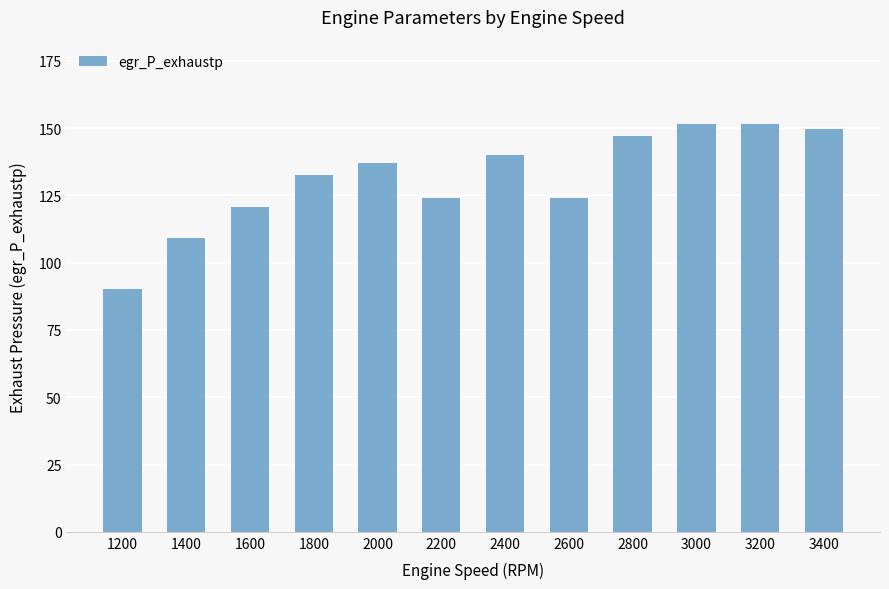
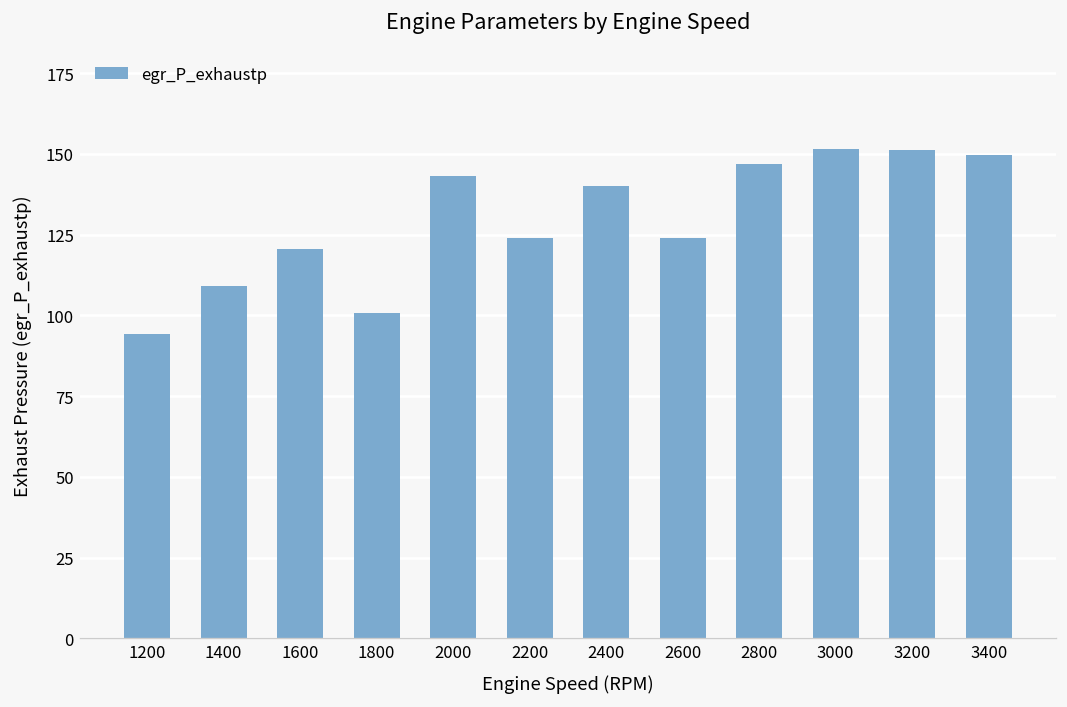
  {
-   "1200": 90,
+   "1200": 94,
    "1400": 109,
    "1600": 121,
-   "1800": 133,
-   "2000": 137,
+   "1800": 101,
+   "2000": 143,
    "2200": 124,
    "2400": 140,
    "2600": 124,
    "2800": 147,
    "3000": 151,
    "3200": 151,
    "3400": 150
  }
